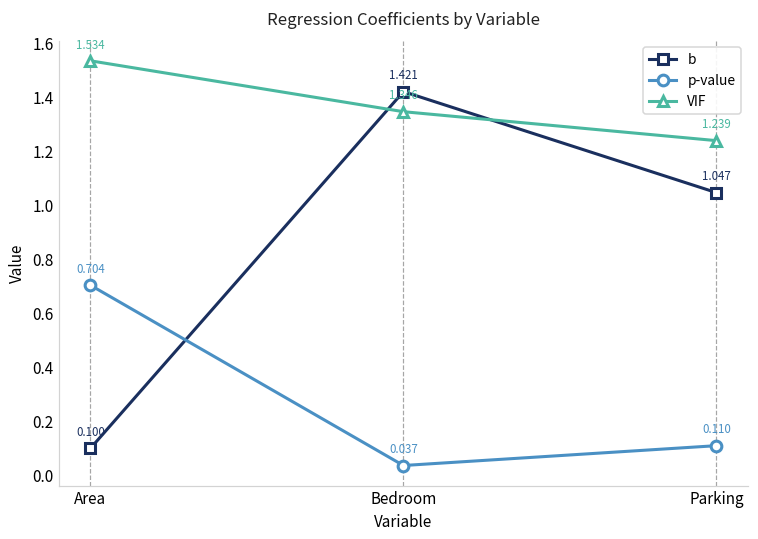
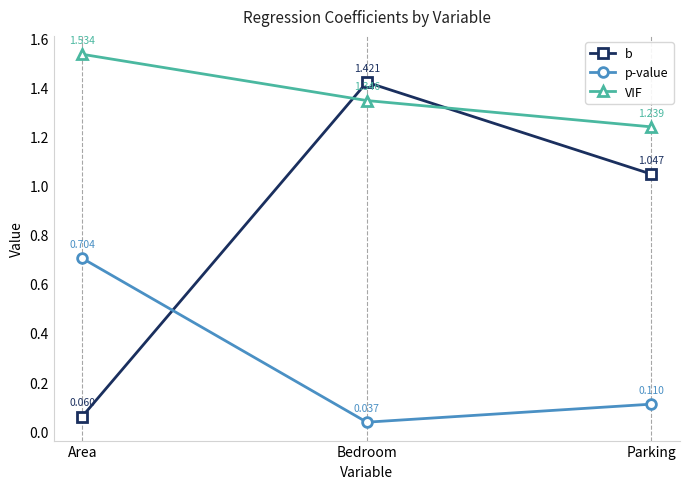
  {
    "b": {
-     "Area": 0.100,
+     "Area": 0.060,
      "Bedroom": 1.421,
      "Parking": 1.047
    }
  }
